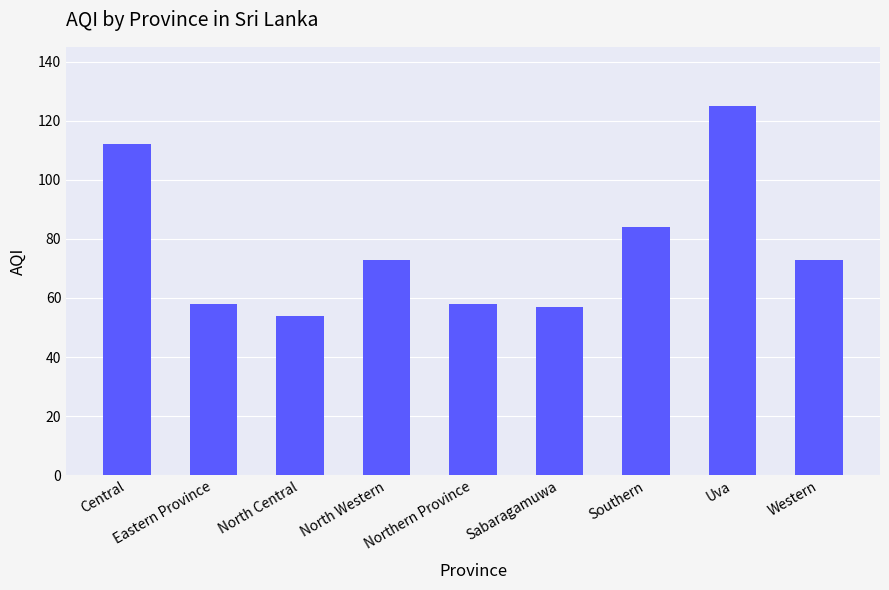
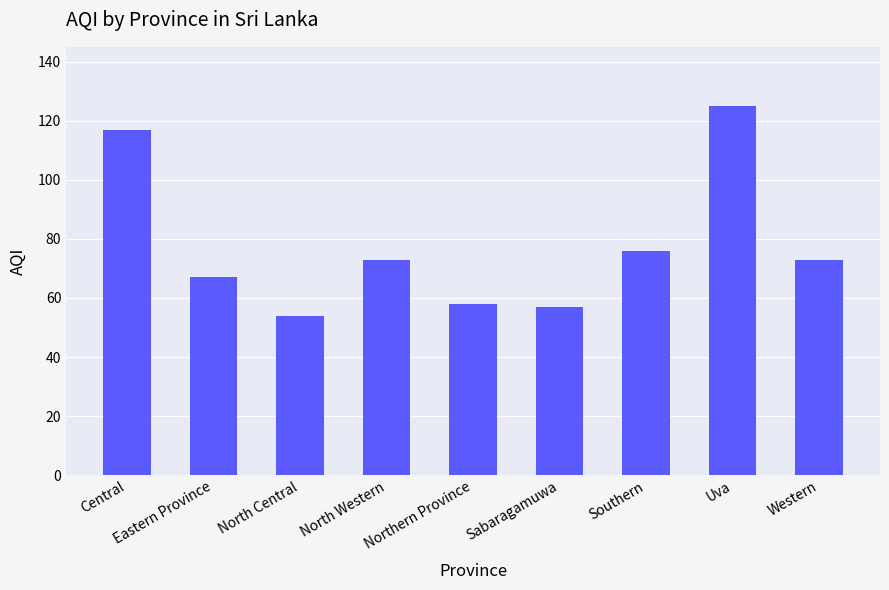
  {
-   "Central": 112,
-   "Eastern Province": 58,
+   "Central": 117,
+   "Eastern Province": 67,
    "North Central": 54,
    "North Western": 73,
    "Northern Province": 58,
    "Sabaragamuwa": 57,
-   "Southern": 84,
+   "Southern": 76,
    "Uva": 125,
    "Western": 73
  }
